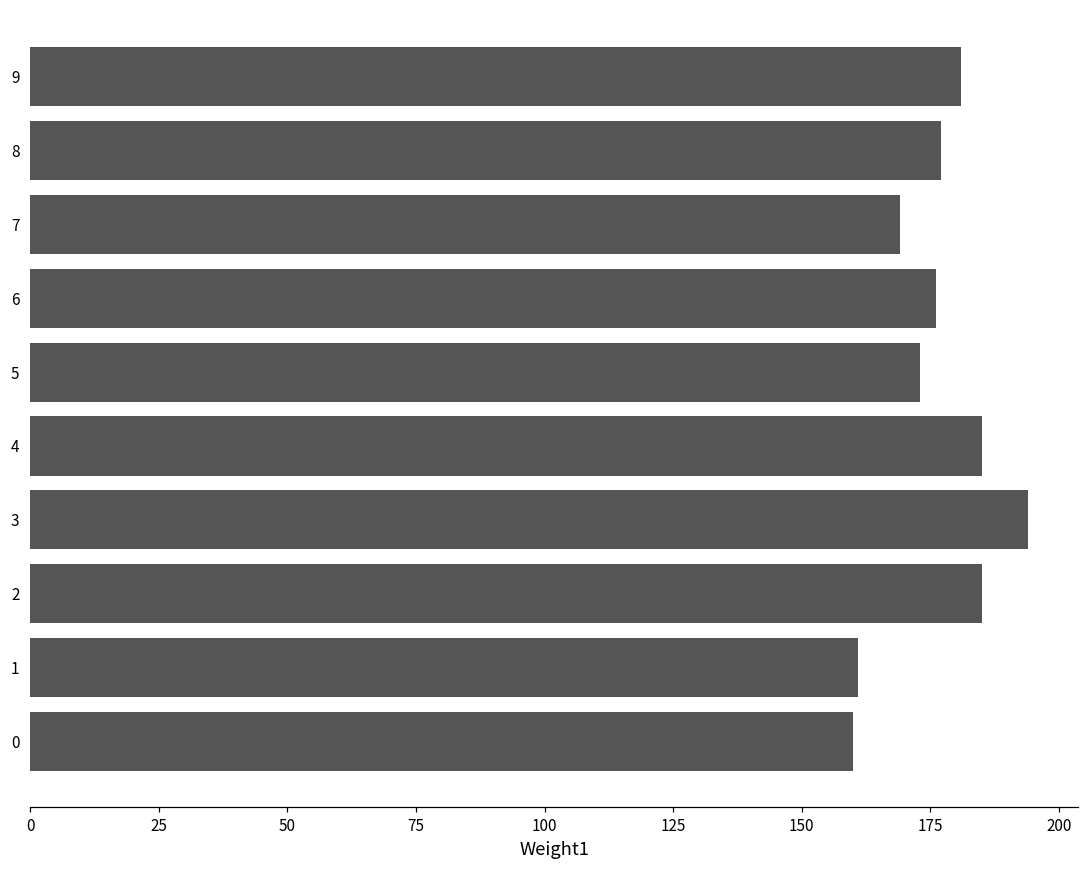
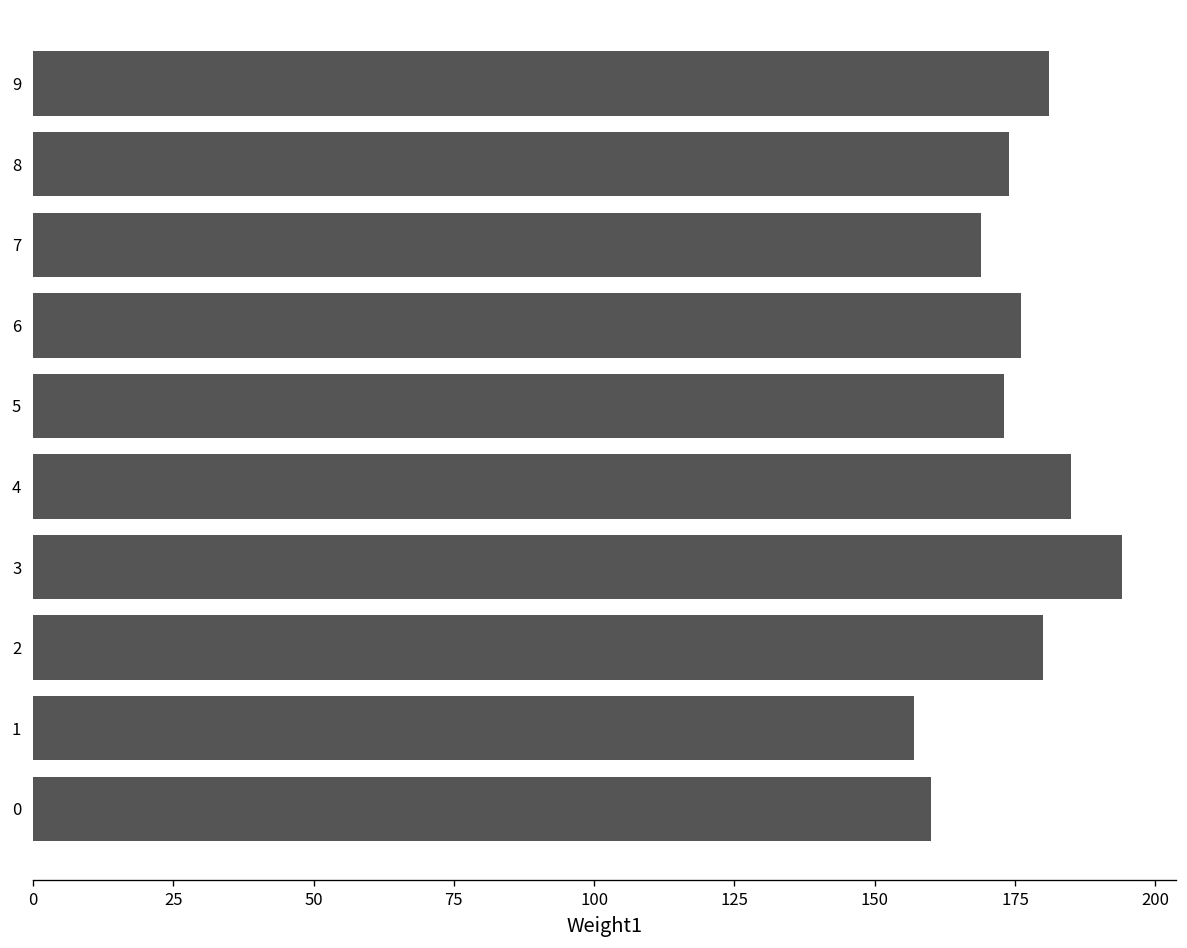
  {
    "9": 181,
-   "8": 177,
+   "8": 174,
    "7": 169,
    "6": 176,
    "5": 173,
    "4": 185,
    "3": 194,
-   "2": 185,
-   "1": 161,
+   "2": 180,
+   "1": 157,
    "0": 160
  }
